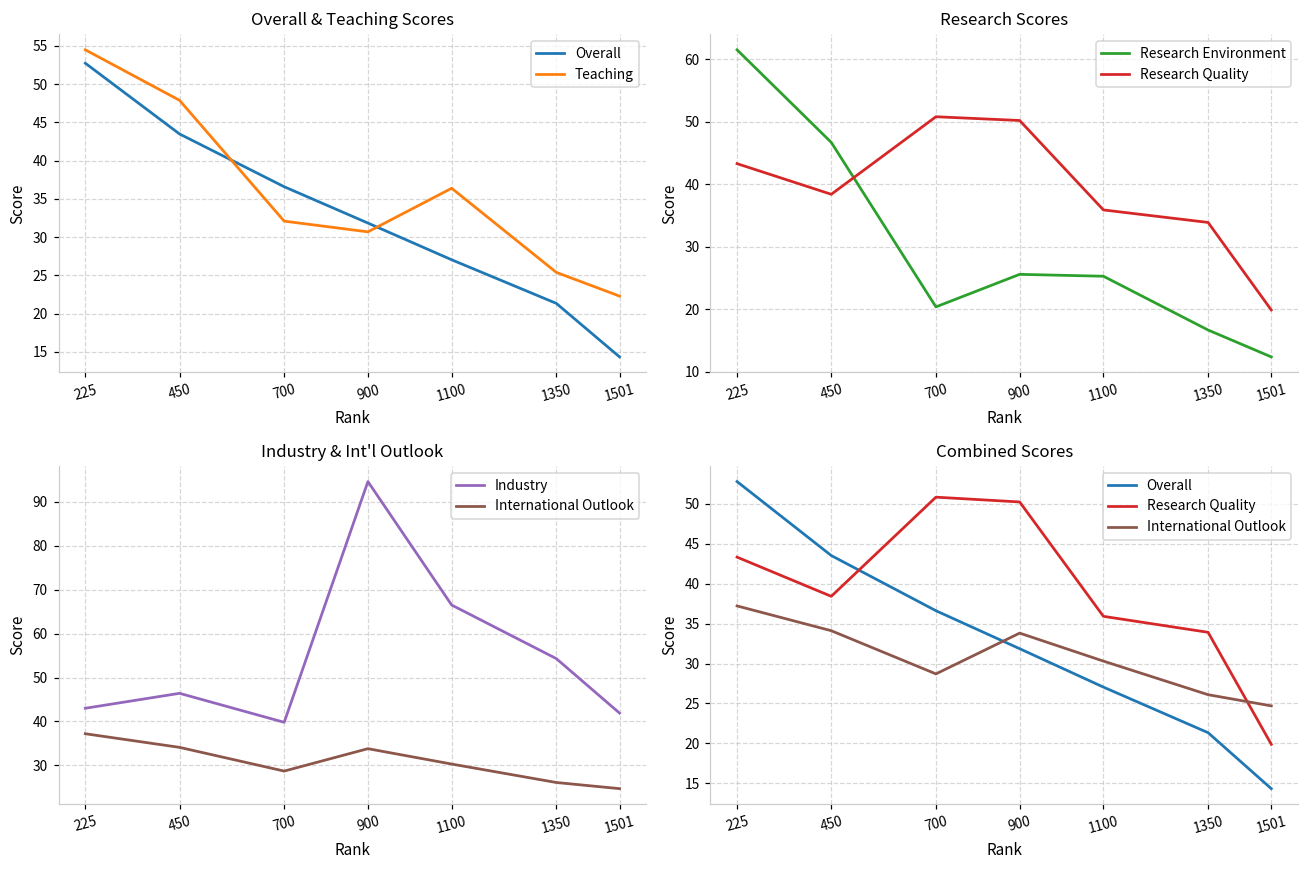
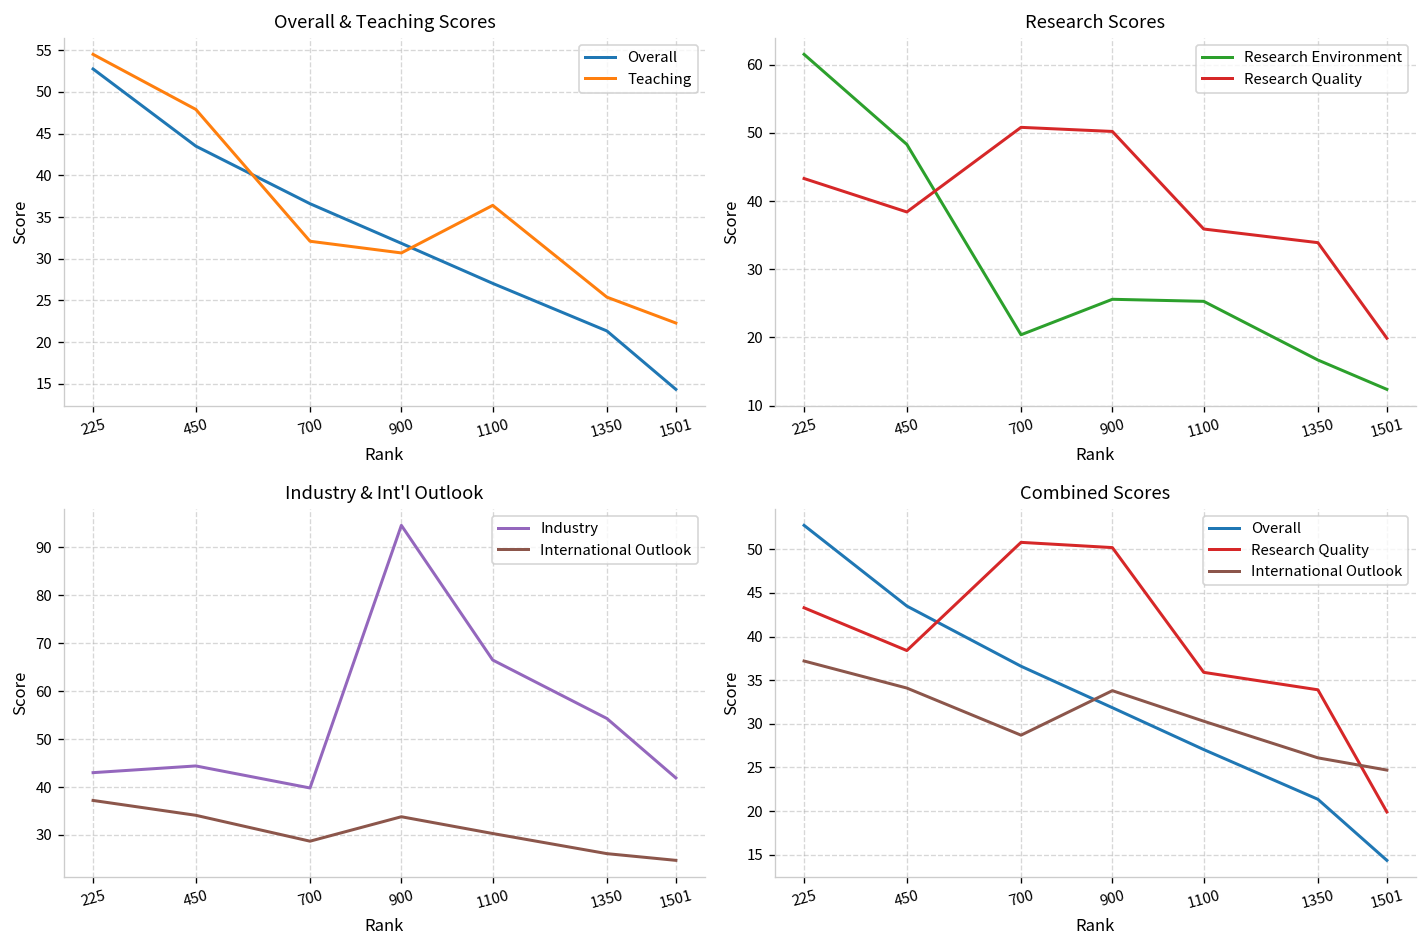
  {
    "Overall & Teaching Scores": {
      "Overall": {
        "225": 53,
        "450": 44,
        "700": 37,
        "900": 32,
        "1100": 27,
        "1350": 21,
        "1501": 14
      },
      "Teaching": {
        "225": 55,
        "450": 48,
        "700": 32,
        "900": 31,
        "1100": 36,
        "1350": 25,
        "1501": 22
      }
    },
    "Research Scores": {
      "Research Environment": {
        "225": 62,
-       "450": 47,
+       "450": 48,
        "700": 20,
        "900": 26,
        "1100": 25,
        "1350": 17,
        "1501": 12
      },
      "Research Quality": {
        "225": 43,
        "450": 38,
        "700": 51,
        "900": 50,
        "1100": 36,
        "1350": 34,
        "1501": 20
      }
    },
    "Industry & Int'l Outlook": {
      "Industry": {
        "225": 43,
-       "450": 46,
+       "450": 44,
        "700": 40,
        "900": 95,
        "1100": 67,
        "1350": 54,
        "1501": 42
      },
      "International Outlook": {
        "225": 37,
        "450": 34,
        "700": 29,
        "900": 34,
        "1100": 30,
        "1350": 26,
        "1501": 25
      }
    },
    "Combined Scores": {
      "Overall": {
        "225": 53,
        "450": 44,
        "700": 37,
        "900": 32,
        "1100": 27,
        "1350": 21,
        "1501": 14
      },
      "Research Quality": {
        "225": 43,
        "450": 38,
        "700": 51,
        "900": 50,
        "1100": 36,
        "1350": 34,
        "1501": 20
      },
      "International Outlook": {
        "225": 37,
        "450": 34,
        "700": 29,
        "900": 34,
        "1100": 30,
        "1350": 26,
        "1501": 25
      }
    }
  }
